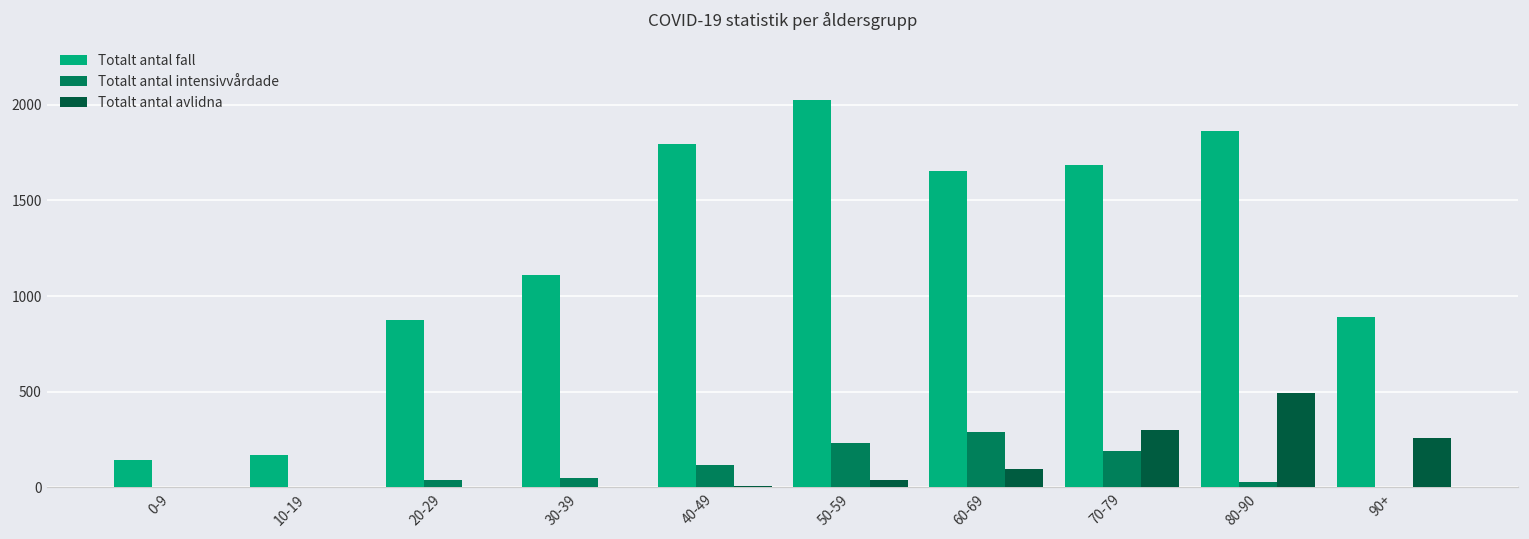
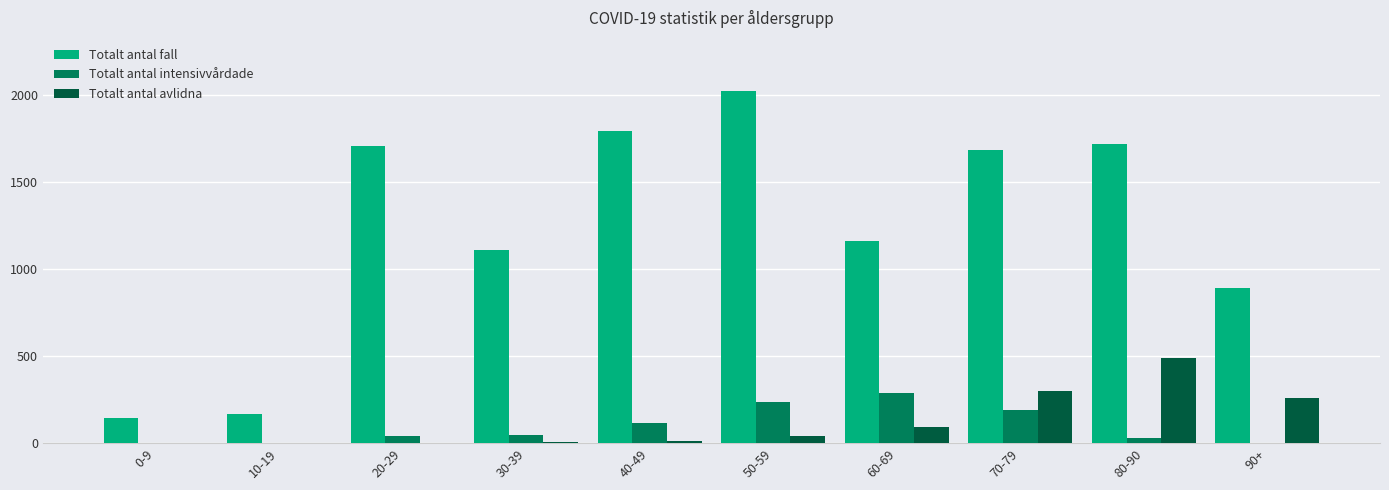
  {
    "Totalt antal fall": {
      "0-9": 150,
      "10-19": 170,
-     "20-29": 870,
+     "20-29": 1710,
      "30-39": 1110,
      "40-49": 1800,
      "50-59": 2030,
-     "60-69": 1660,
+     "60-69": 1160,
      "70-79": 1680,
-     "80-90": 1860,
+     "80-90": 1720,
      "90+": 890
    }
  }
